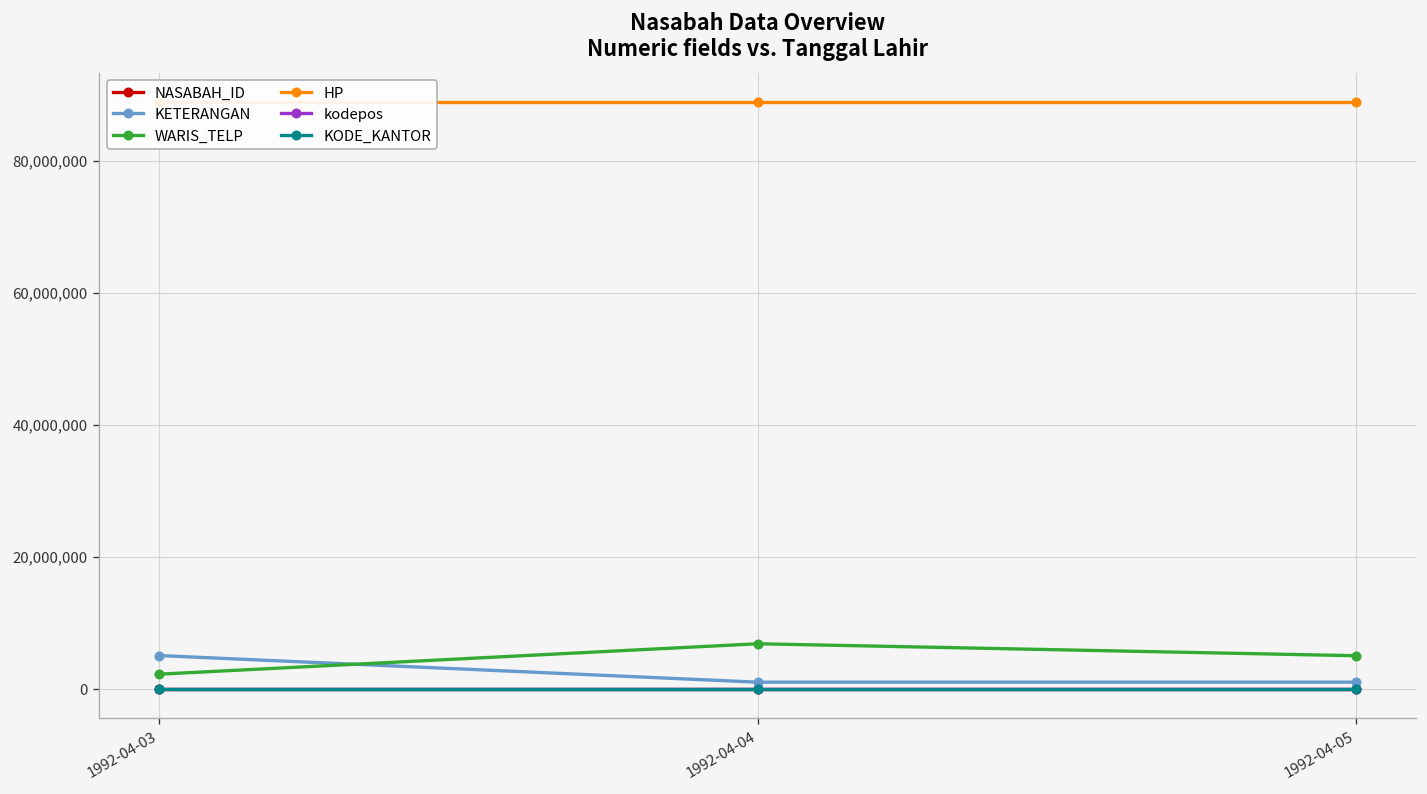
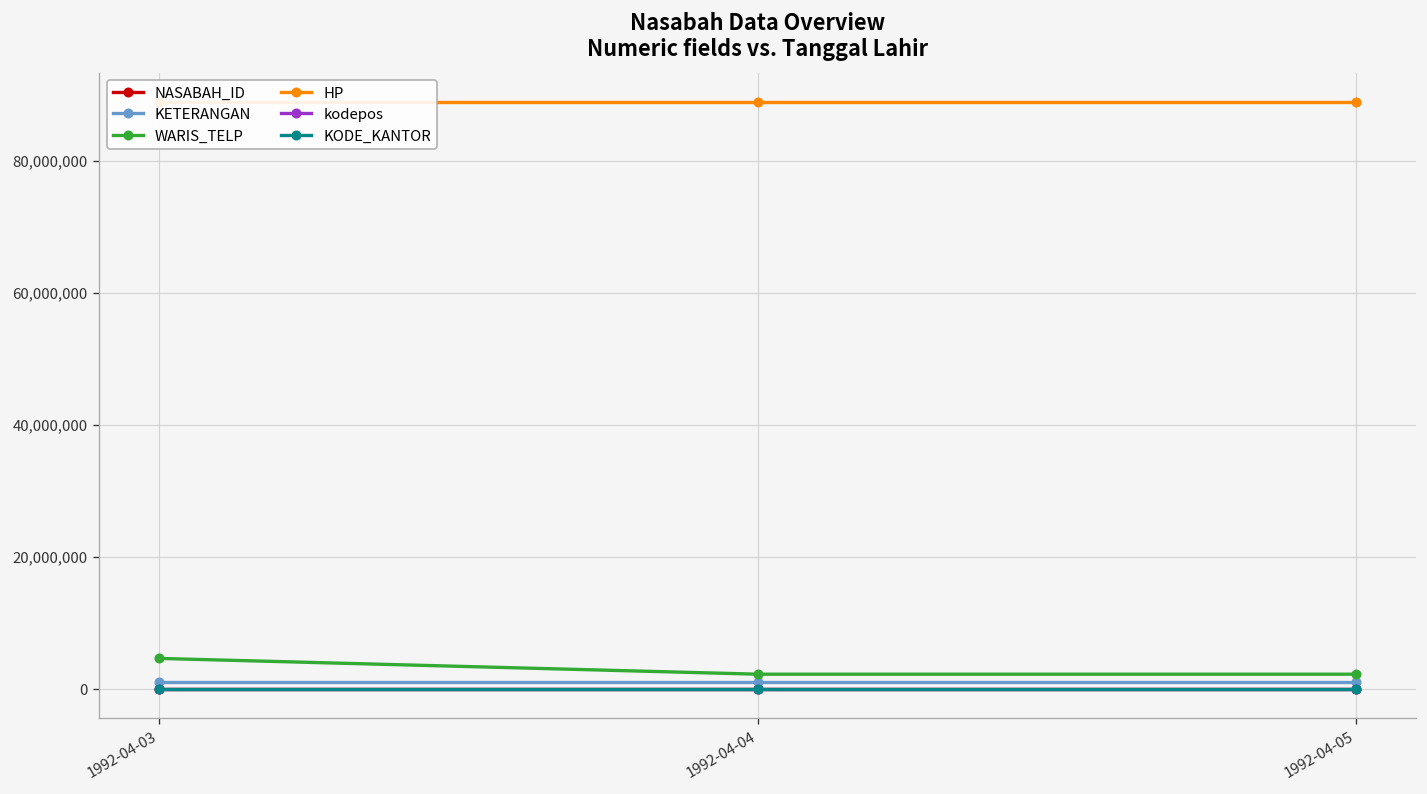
  {
    "KODE_KANTOR": {
      "1992-04-03": "0",
      "1992-04-04": "0",
      "1992-04-05": "0"
    },
    "KETERANGAN": {
-     "1992-04-03": "5,000,000",
+     "1992-04-03": "1,000,000",
      "1992-04-04": "1,000,000",
      "1992-04-05": "1,000,000"
    },
    "WARIS_TELP": {
-     "1992-04-03": "2,000,000",
-     "1992-04-04": "7,000,000",
-     "1992-04-05": "5,000,000"
+     "1992-04-03": "5,000,000",
+     "1992-04-04": "2,000,000",
+     "1992-04-05": "2,000,000"
    },
    "HP": {
      "1992-04-04": "89,000,000",
      "1992-04-05": "89,000,000"
    }
  }
